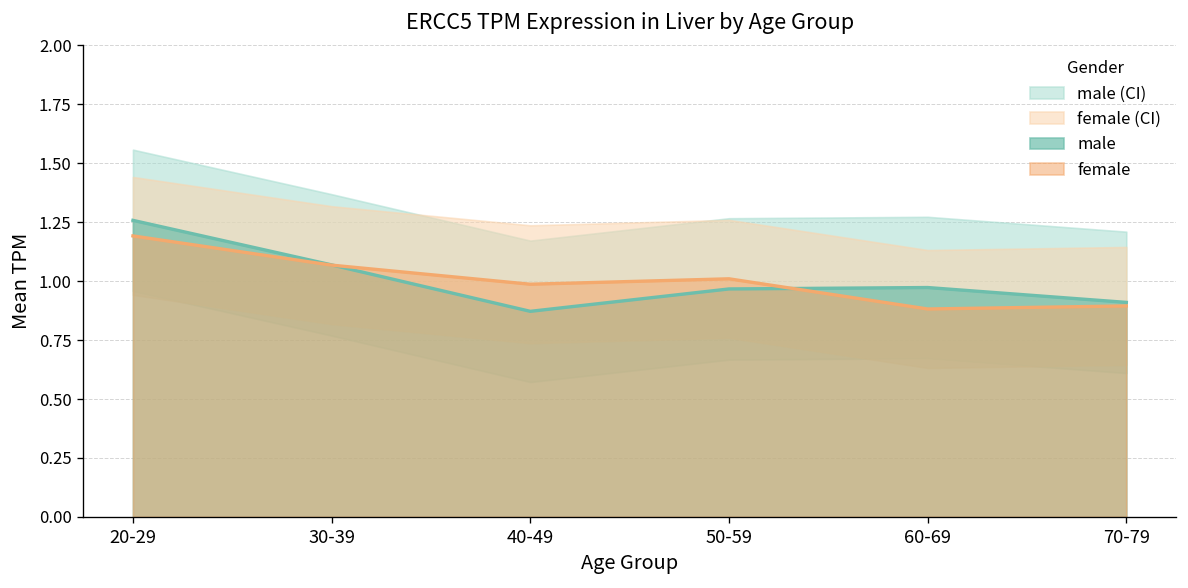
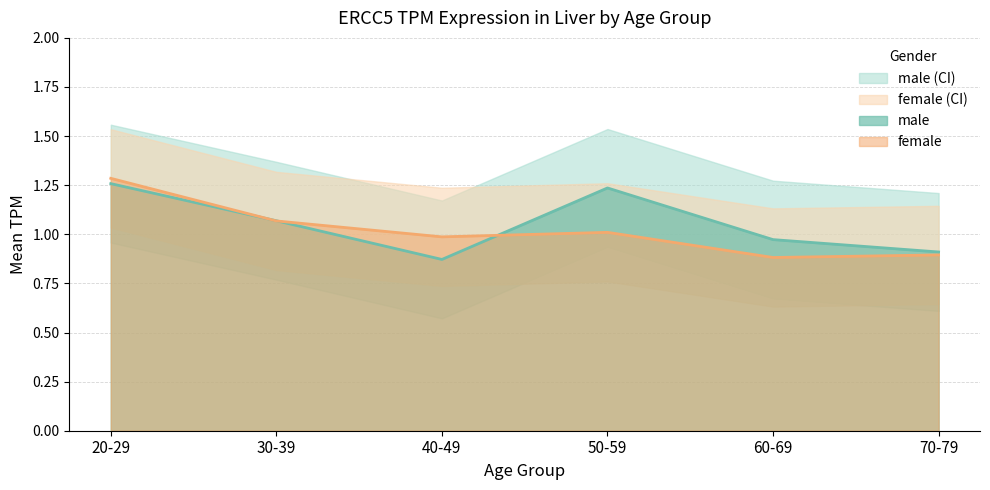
  {
    "male": {
      "20-29": 1.26,
      "40-49": 0.87,
-     "50-59": 0.97,
+     "50-59": 1.24,
      "60-69": 0.97,
      "70-79": 0.91
    },
    "female": {
-     "20-29": 1.19,
+     "20-29": 1.29,
      "40-49": 0.99,
      "50-59": 1.01,
      "60-69": 0.88,
      "70-79": 0.90
    }
  }
